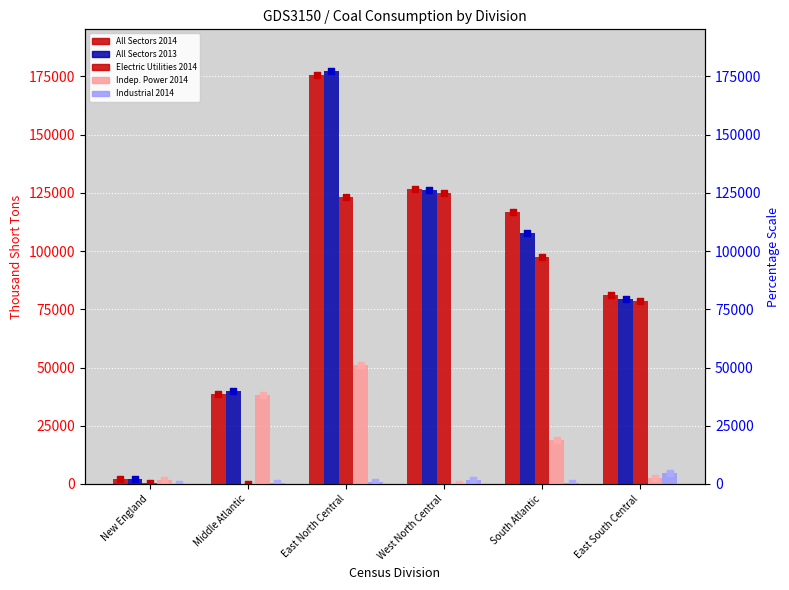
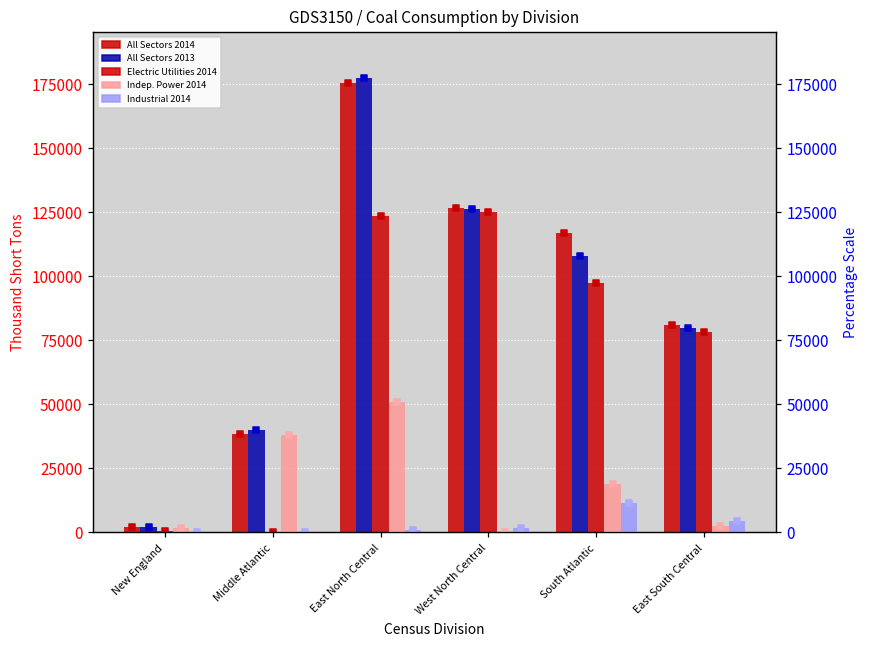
  {
    "Industrial 2014": {
      "West North Central": 1000,
-     "South Atlantic": 1000,
+     "South Atlantic": 12000,
      "East South Central": 5000
    }
  }
